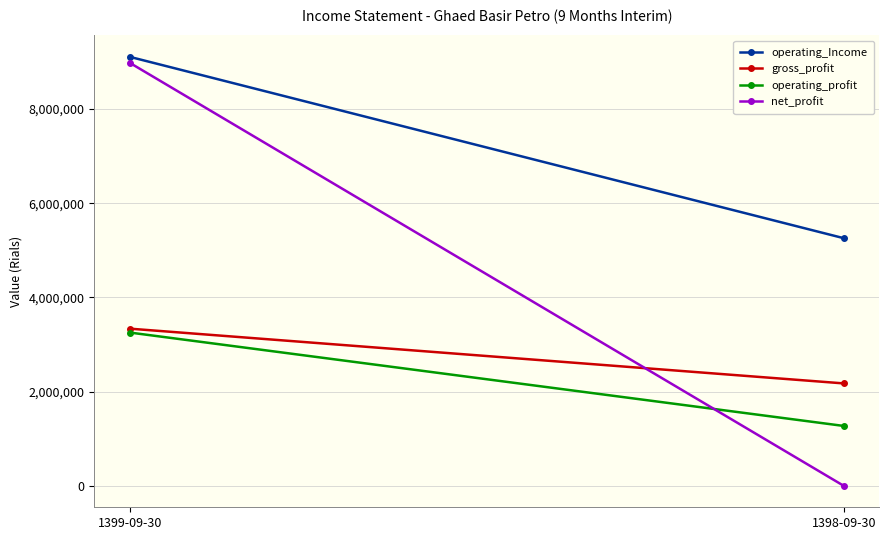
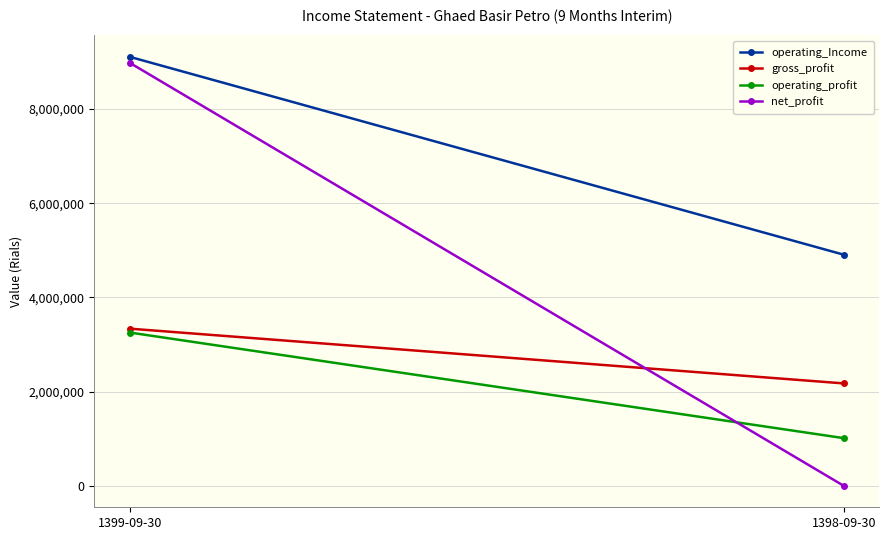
  {
    "operating_Income": {
      "1399-09-30": "9,100,000",
-     "1398-09-30": "5,300,000"
+     "1398-09-30": "4,900,000"
    },
    "gross_profit": {
      "1399-09-30": "3,300,000",
      "1398-09-30": "2,200,000"
    },
    "operating_profit": {
      "1399-09-30": "3,300,000",
-     "1398-09-30": "1,300,000"
+     "1398-09-30": "1,000,000"
    },
    "net_profit": {
      "1399-09-30": "9,000,000",
      "1398-09-30": "0"
    }
  }
